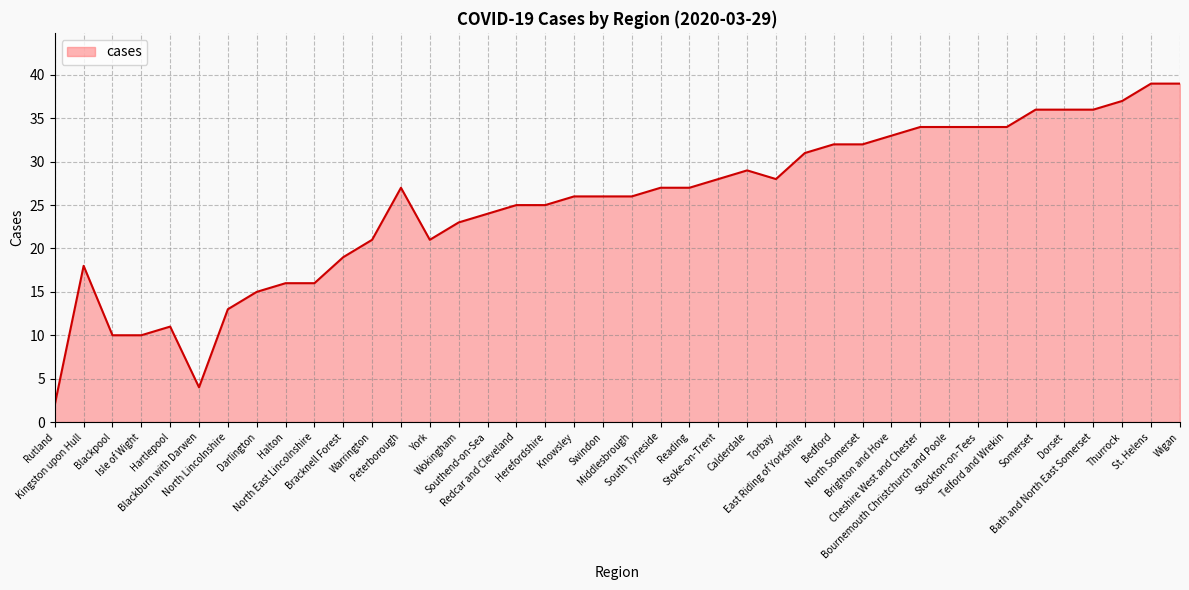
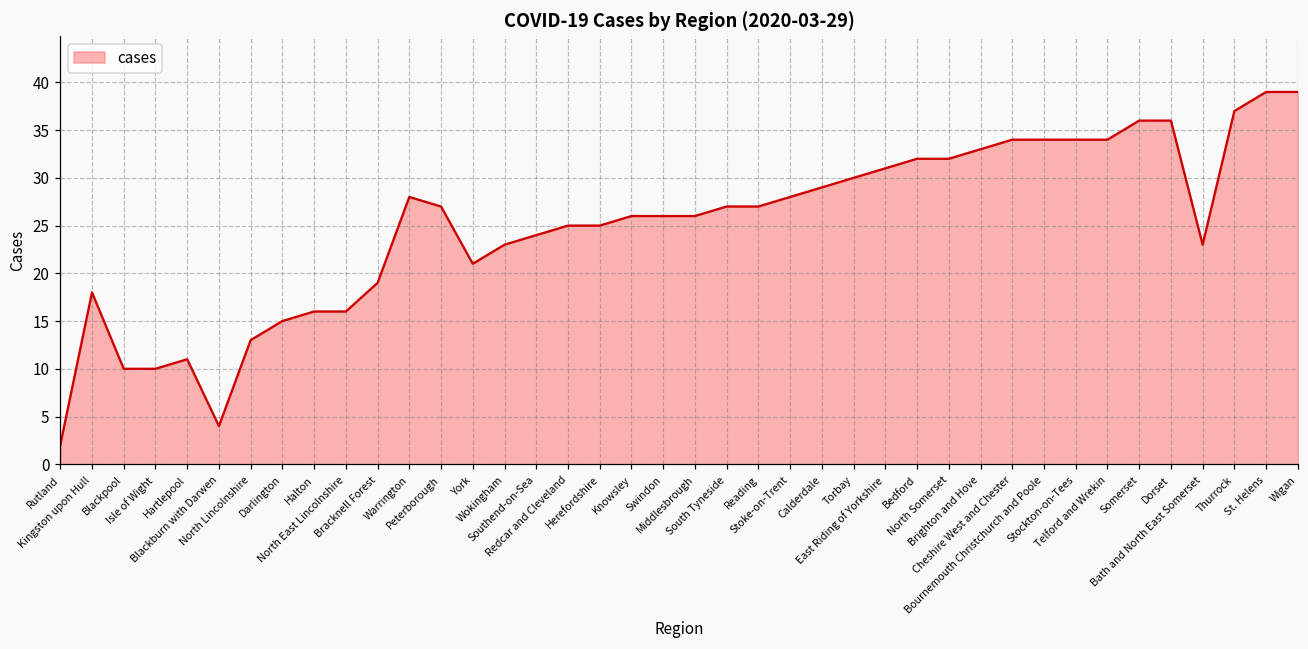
  {
    "Rutland": 2,
    "Kingston upon Hull": 18,
    "Blackpool": 10,
    "Isle of Wight": 10,
    "Hartlepool": 11,
    "Blackburn with Darwen": 4,
    "North Lincolnshire": 13,
    "Darlington": 15,
    "Halton": 16,
    "North East Lincolnshire": 16,
    "Bracknell Forest": 19,
-   "Warrington": 21,
+   "Warrington": 28,
    "Peterborough": 27,
    "York": 21,
    "Wokingham": 23,
    "Southend-on-Sea": 24,
    "Redcar and Cleveland": 25,
    "Herefordshire": 25,
    "Knowsley": 26,
    "Swindon": 26,
    "Middlesbrough": 26,
    "South Tyneside": 27,
    "Reading": 27,
    "Stoke-on-Trent": 28,
    "Calderdale": 29,
-   "Torbay": 28,
+   "Torbay": 30,
    "East Riding of Yorkshire": 31,
    "Bedford": 32,
    "North Somerset": 32,
    "Brighton and Hove": 33,
    "Cheshire West and Chester": 34,
    "Bournemouth Christchurch and Poole": 34,
    "Stockton-on-Tees": 34,
    "Telford and Wrekin": 34,
    "Somerset": 36,
    "Dorset": 36,
-   "Bath and North East Somerset": 36,
+   "Bath and North East Somerset": 23,
    "Thurrock": 37,
    "St. Helens": 39,
    "Wigan": 39
  }
